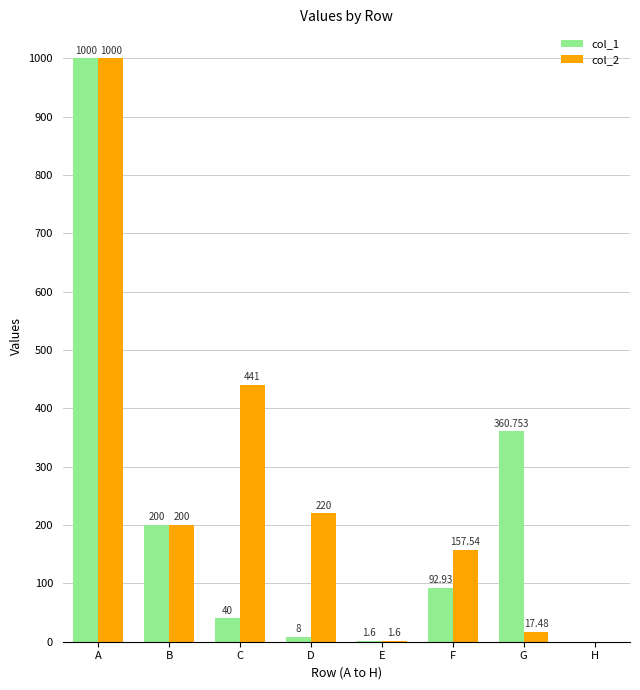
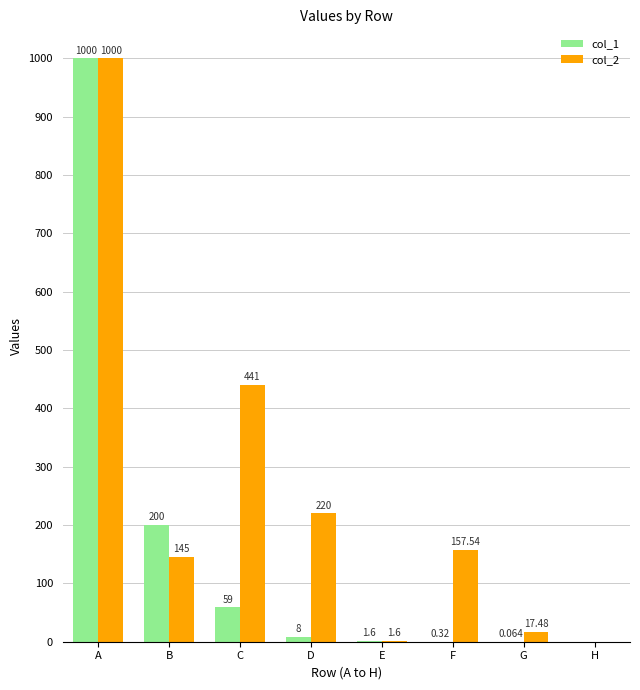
  {
    "col_1": {
      "A": 1000,
      "B": 200,
-     "C": 40,
+     "C": 59,
      "D": 8,
      "E": 1.6,
-     "F": 92.93,
-     "G": 360.753
+     "F": 0.32,
+     "G": 0.064
    },
    "col_2": {
      "A": 1000,
-     "B": 200,
+     "B": 145,
      "C": 441,
      "D": 220,
      "E": 1.6,
      "F": 157.54,
      "G": 17.48
    }
  }
